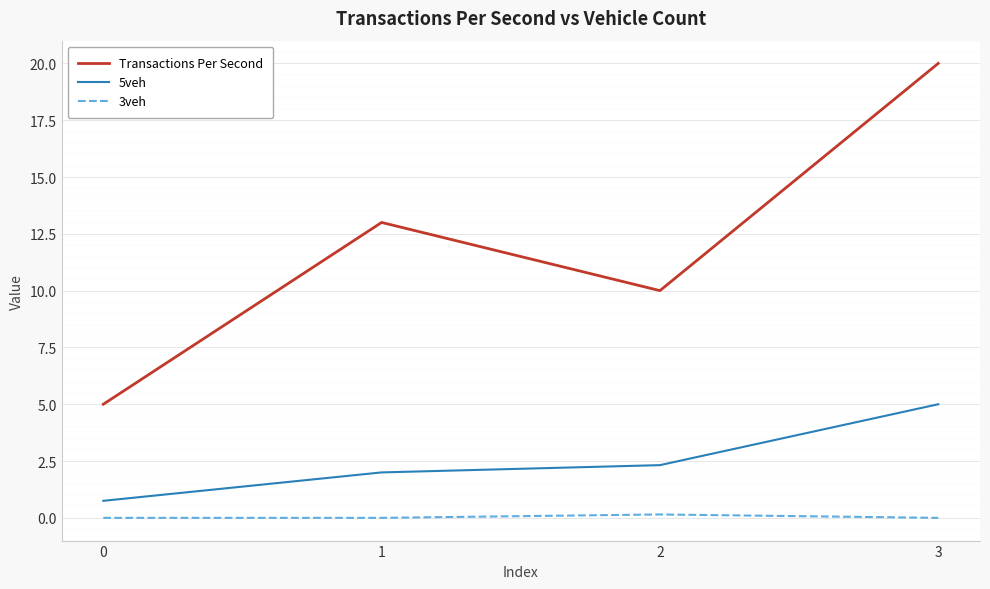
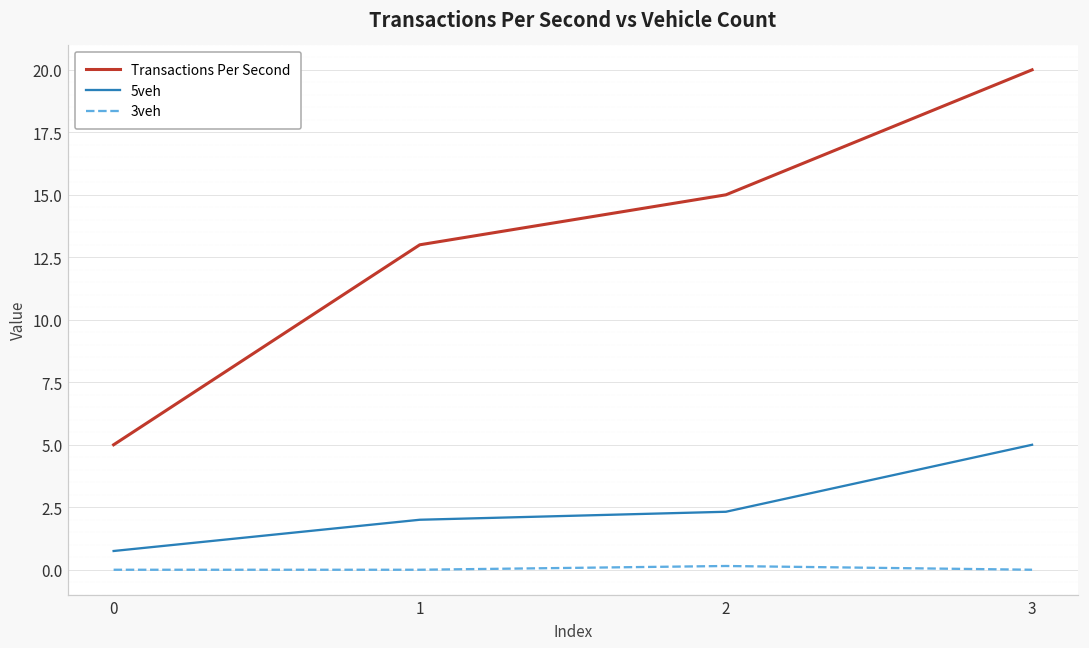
  {
    "Transactions Per Second": {
      "0": 5,
      "1": 13,
-     "2": 10,
+     "2": 15,
      "3": 20
    },
    "5veh": {
      "0": 0.8,
      "1": 2,
      "2": 2.3,
      "3": 5
    },
    "3veh": {
      "0": 0,
      "1": 0,
      "2": 0.1,
      "3": 0
    }
  }
